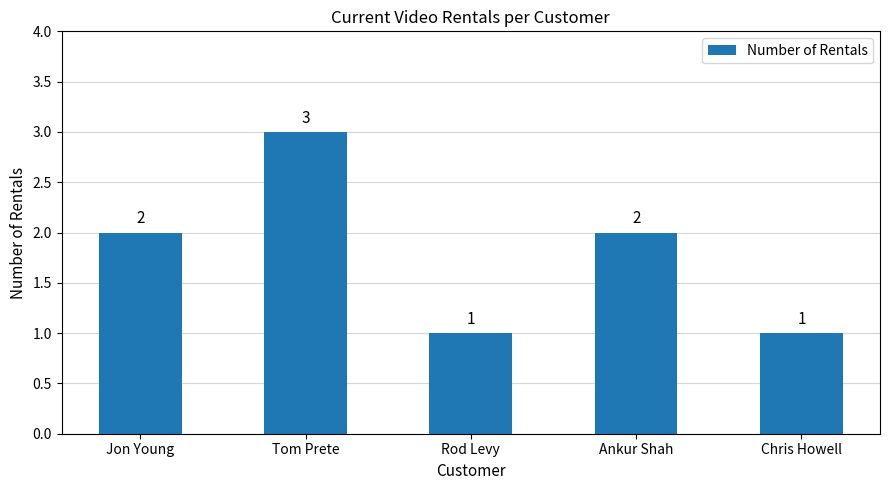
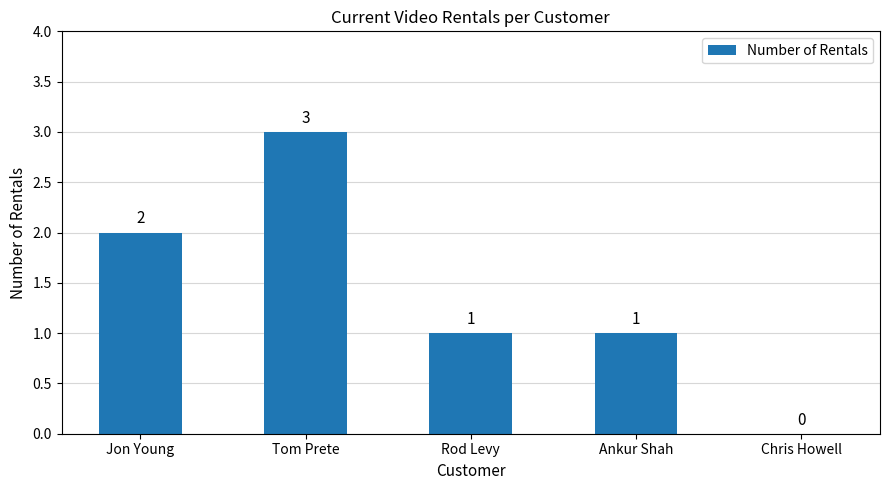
  {
    "Jon Young": 2,
    "Tom Prete": 3,
    "Rod Levy": 1,
-   "Ankur Shah": 2,
-   "Chris Howell": 1
+   "Ankur Shah": 1,
+   "Chris Howell": 0
  }
